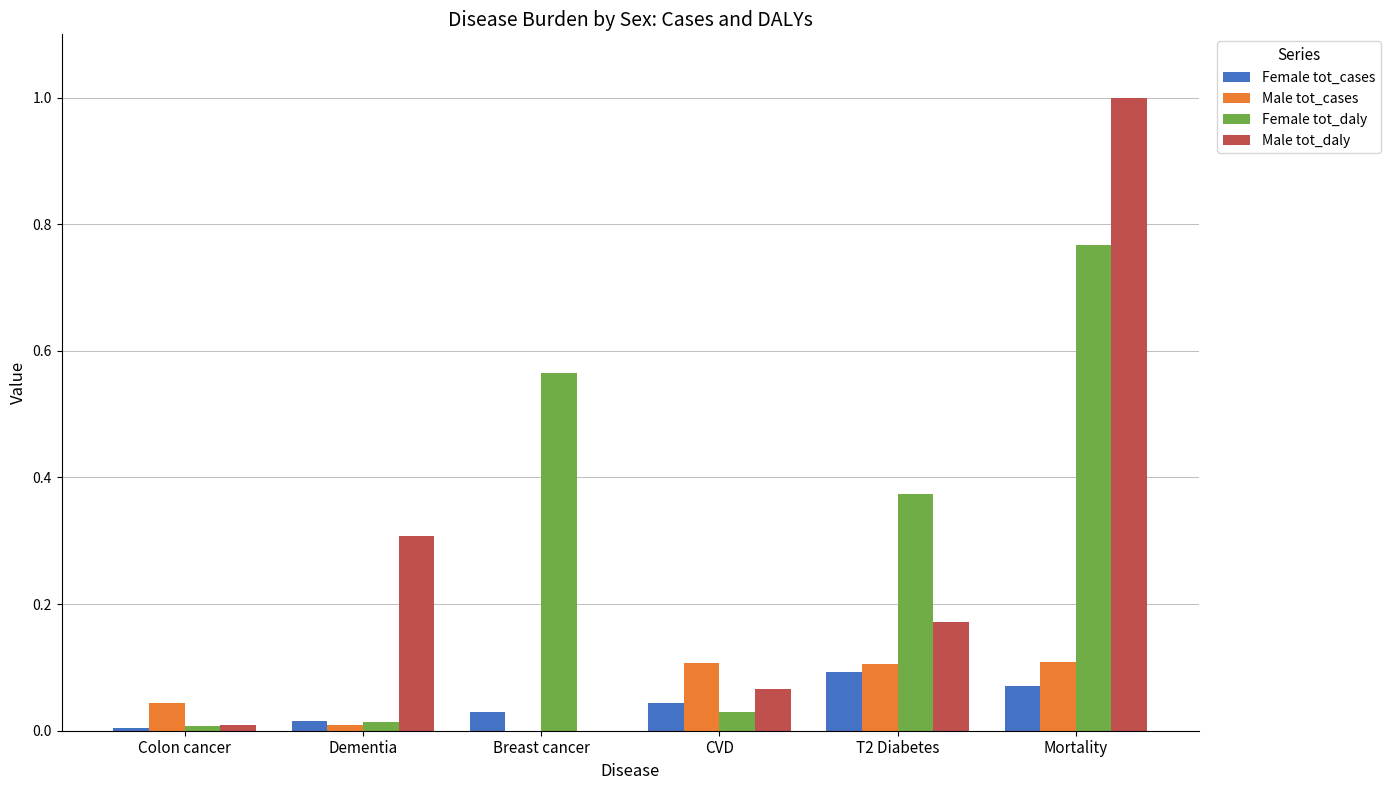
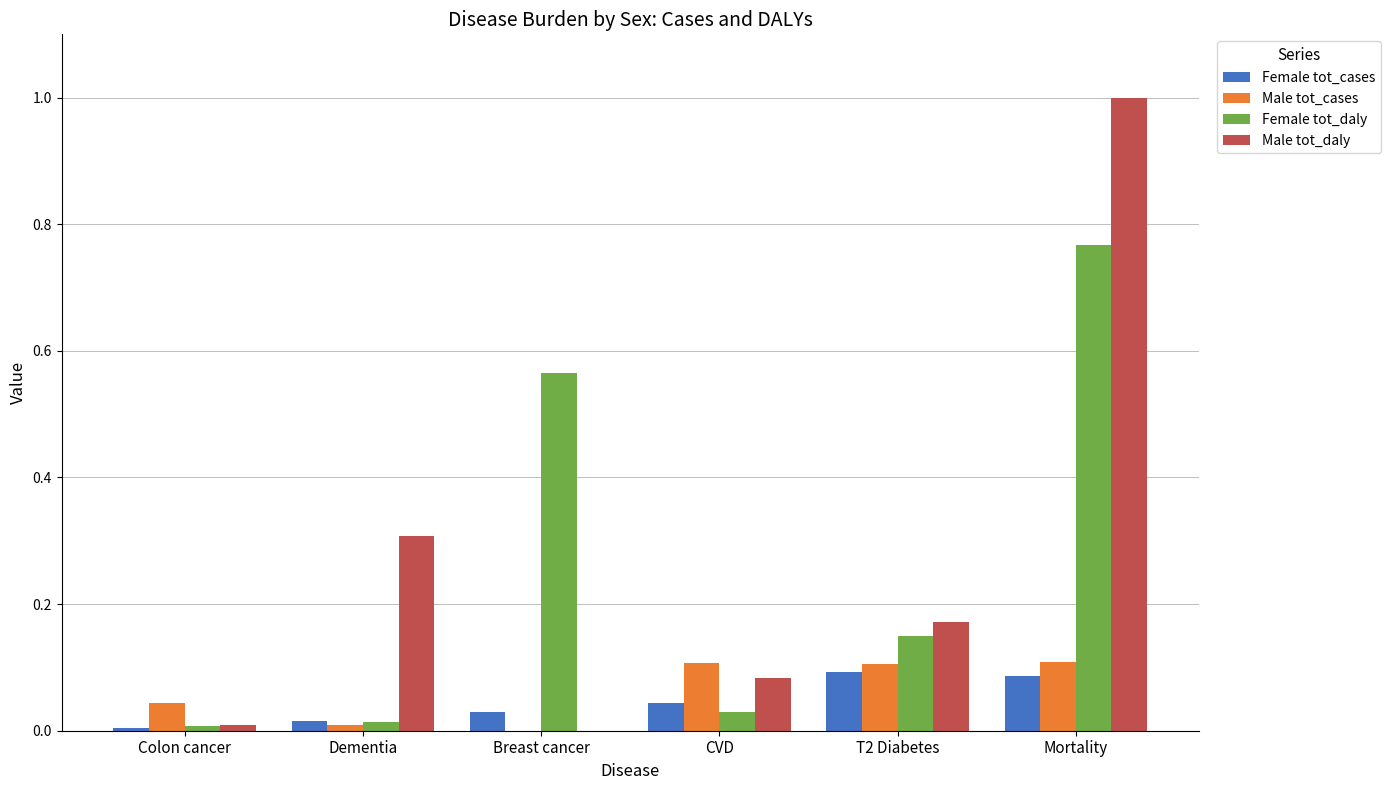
  {
    "Female tot_cases": {
      "Colon cancer": 0.00,
      "Dementia": 0.02,
      "Breast cancer": 0.03,
      "CVD": 0.04,
      "T2 Diabetes": 0.09,
-     "Mortality": 0.07
+     "Mortality": 0.09
    },
    "Male tot_cases": {
      "Colon cancer": 0.04,
      "Dementia": 0.01,
      "Breast cancer": 0.00,
      "CVD": 0.11,
      "T2 Diabetes": 0.11,
      "Mortality": 0.11
    },
    "Female tot_daly": {
      "Colon cancer": 0.01,
      "Dementia": 0.01,
      "Breast cancer": 0.57,
      "CVD": 0.03,
-     "T2 Diabetes": 0.37,
+     "T2 Diabetes": 0.15,
      "Mortality": 0.77
    },
    "Male tot_daly": {
      "Colon cancer": 0.01,
      "Dementia": 0.31,
      "Breast cancer": 0.00,
-     "CVD": 0.07,
+     "CVD": 0.08,
      "T2 Diabetes": 0.17,
      "Mortality": 1.00
    }
  }
